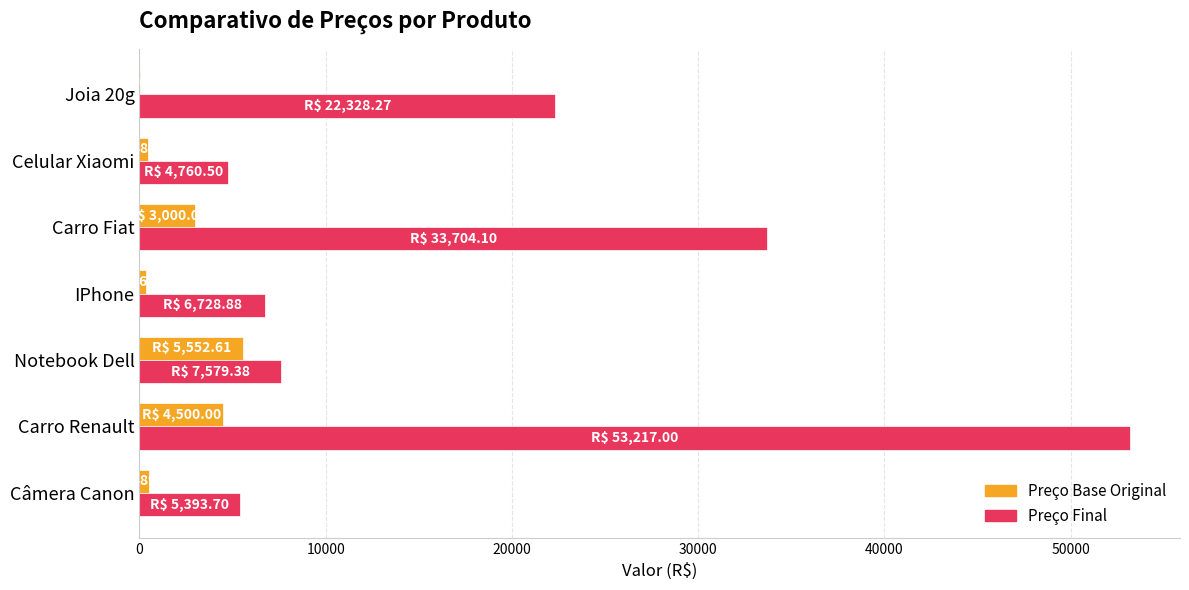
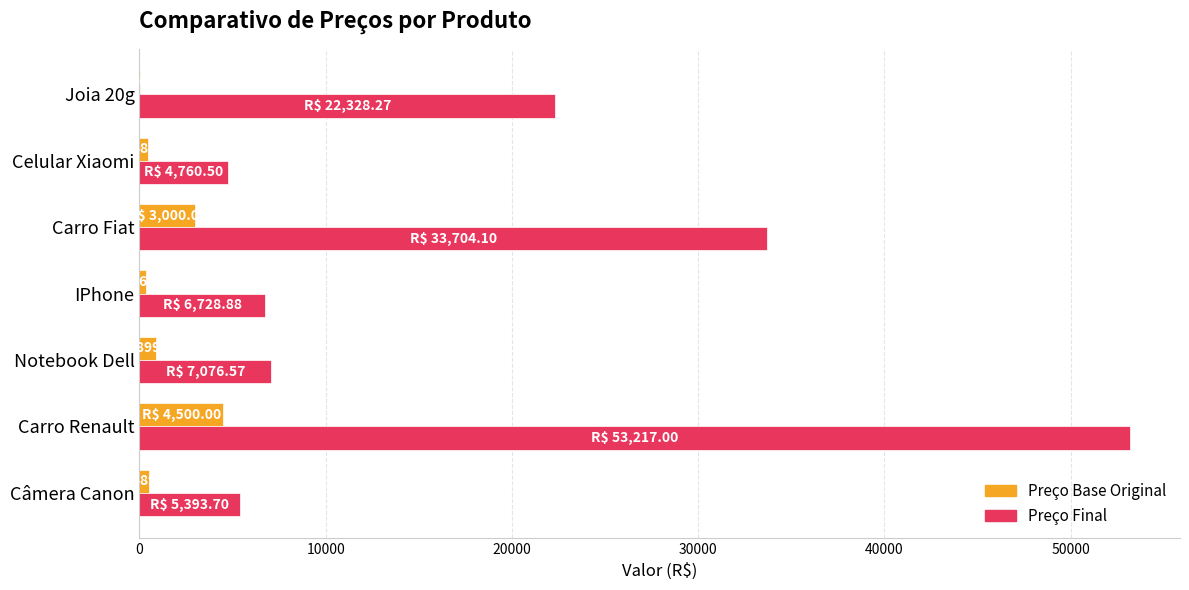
  {
    "Preço Base Original": {
      "Celular Xiaomi": "500",
      "IPhone": "400",
-     "Notebook Dell": "5600",
+     "Notebook Dell": "900",
      "Câmera Canon": "500"
    },
    "Preço Final": {
      "Joia 20g": "22,328.27",
      "Celular Xiaomi": "4,760.50",
      "Carro Fiat": "33,704.10",
      "IPhone": "6,728.88",
-     "Notebook Dell": "7,579.38",
+     "Notebook Dell": "7,076.57",
      "Carro Renault": "53,217.00",
      "Câmera Canon": "5,393.70"
    }
  }
